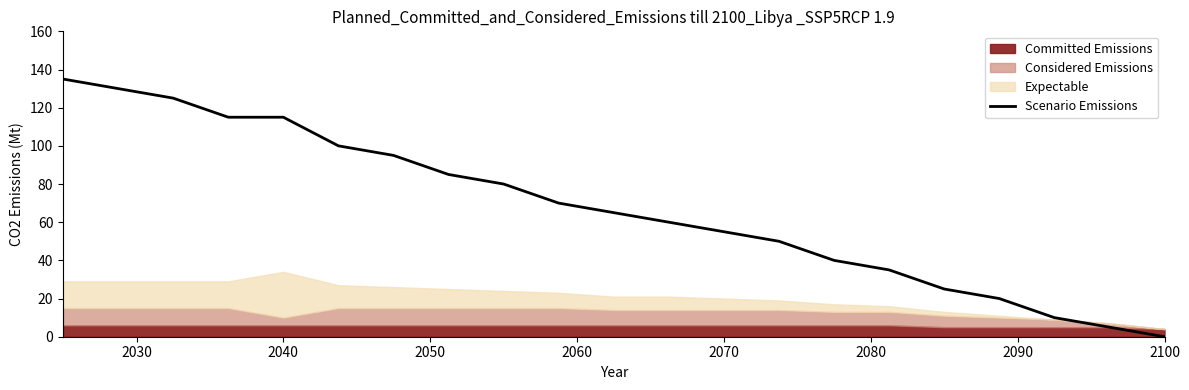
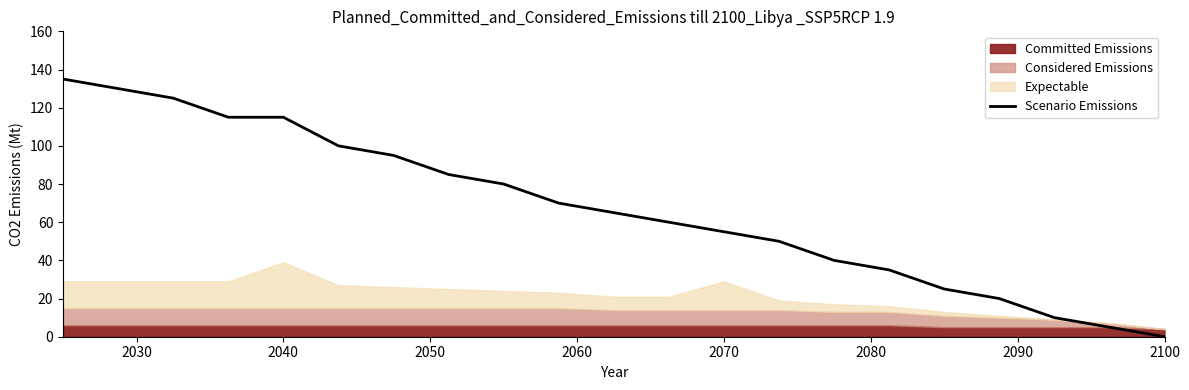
  {
    "Scenario Emissions": {
      "2040": 115,
      "2070": 55,
      "2100": 0
    },
    "Committed Emissions": {
      "2040": 6,
      "2070": 6
    },
    "Considered Emissions": {
-     "2040": 4
+     "2040": 9
    },
    "Expectable": {
      "2040": 24,
-     "2070": 6
+     "2070": 15
    }
  }
